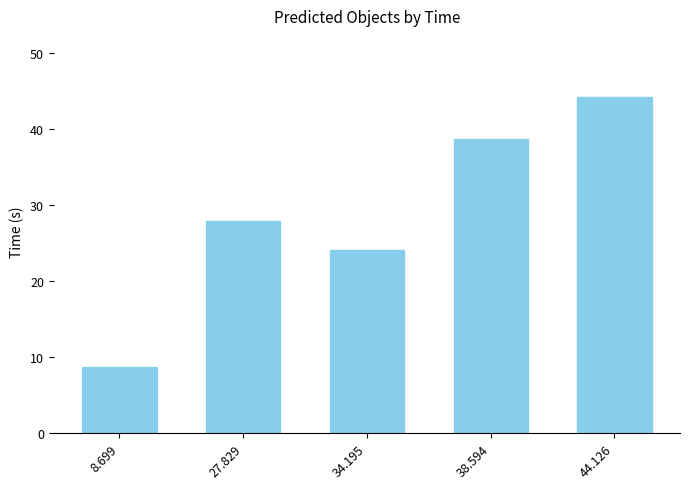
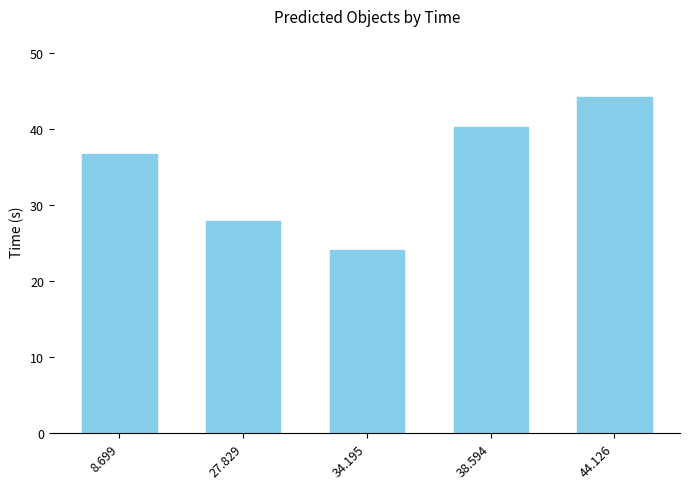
  {
-   "8.699": 9,
+   "8.699": 37,
    "27.829": 28,
    "34.195": 24,
-   "38.594": 39,
+   "38.594": 40,
    "44.126": 44
  }
